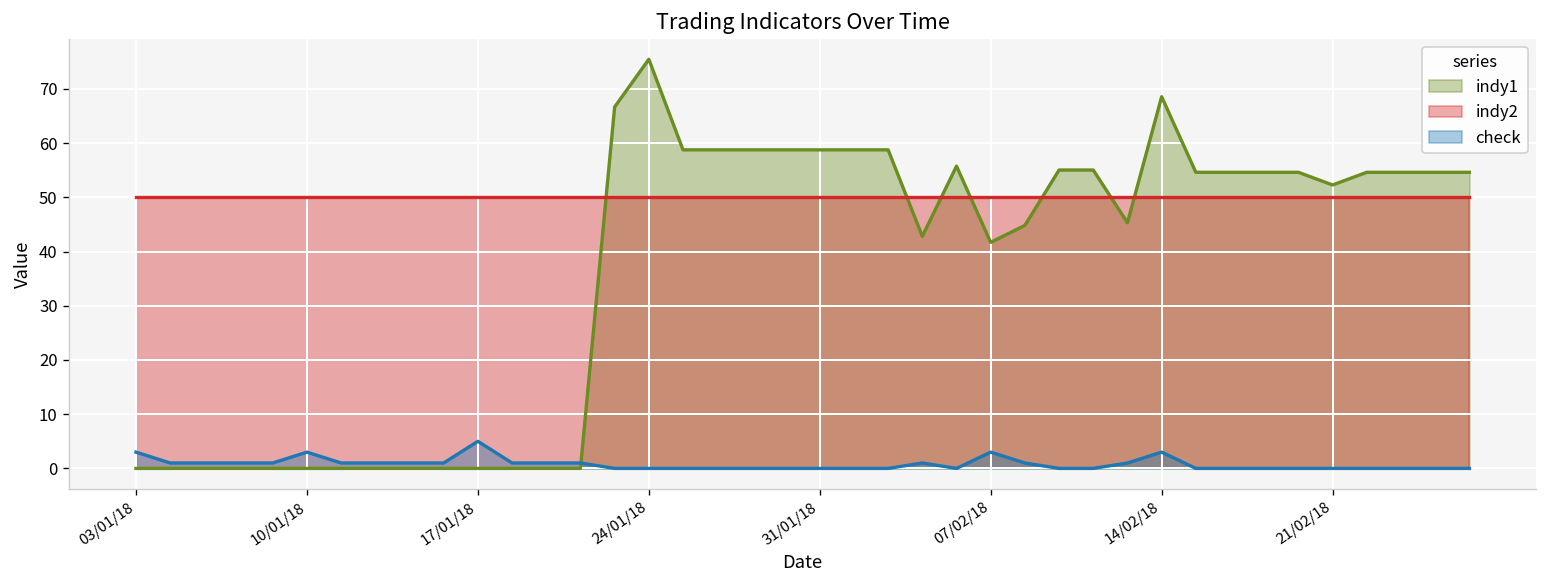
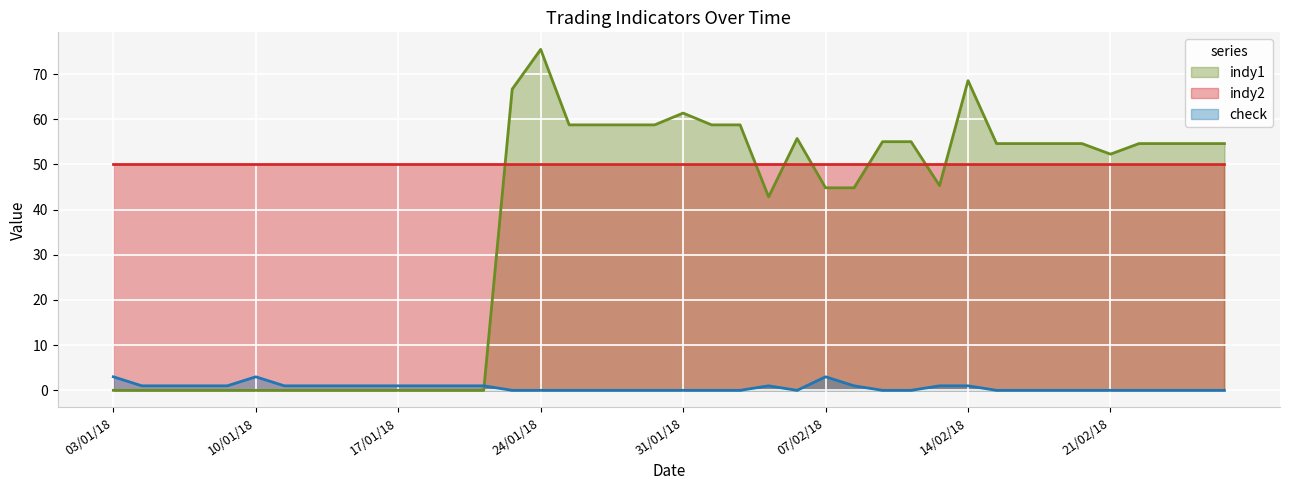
  {
    "indy1": {
      "03/01/18": 0,
      "10/01/18": 0,
      "17/01/18": 0,
      "24/01/18": 75,
-     "31/01/18": 59,
-     "07/02/18": 42,
+     "31/01/18": 61,
+     "07/02/18": 45,
      "14/02/18": 69,
      "21/02/18": 52
    },
    "indy2": {
      "03/01/18": 50,
      "10/01/18": 50,
      "17/01/18": 50,
      "24/01/18": 50,
      "31/01/18": 50,
      "07/02/18": 50,
      "14/02/18": 50,
      "21/02/18": 50
    },
    "check": {
      "03/01/18": 3,
      "10/01/18": 3,
-     "17/01/18": 5,
+     "17/01/18": 1,
      "24/01/18": 0,
      "31/01/18": 0,
      "07/02/18": 3,
-     "14/02/18": 3,
+     "14/02/18": 1,
      "21/02/18": 0
    }
  }
